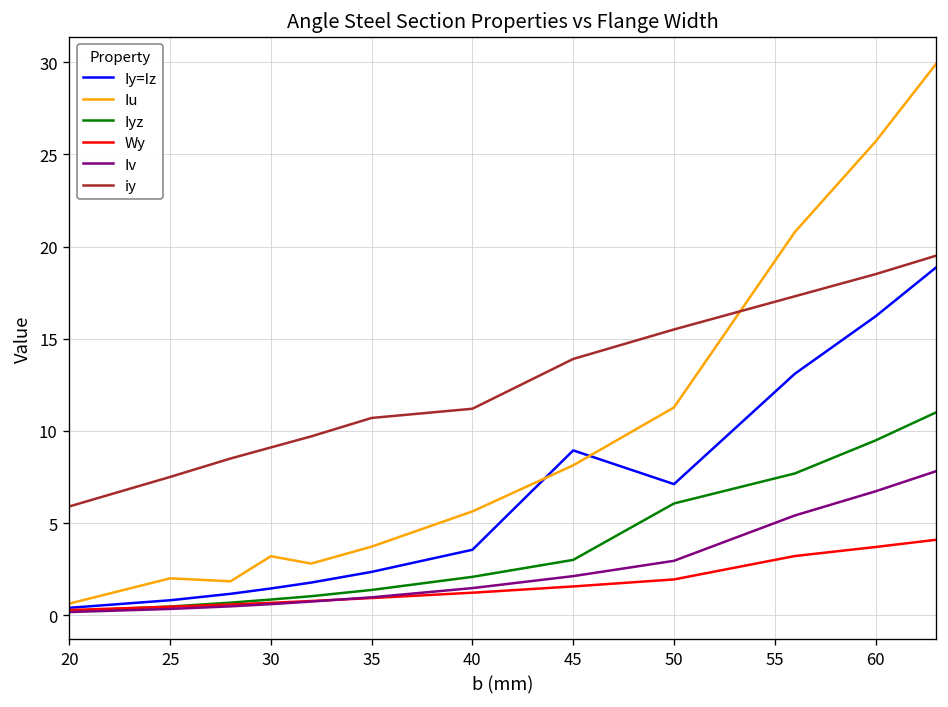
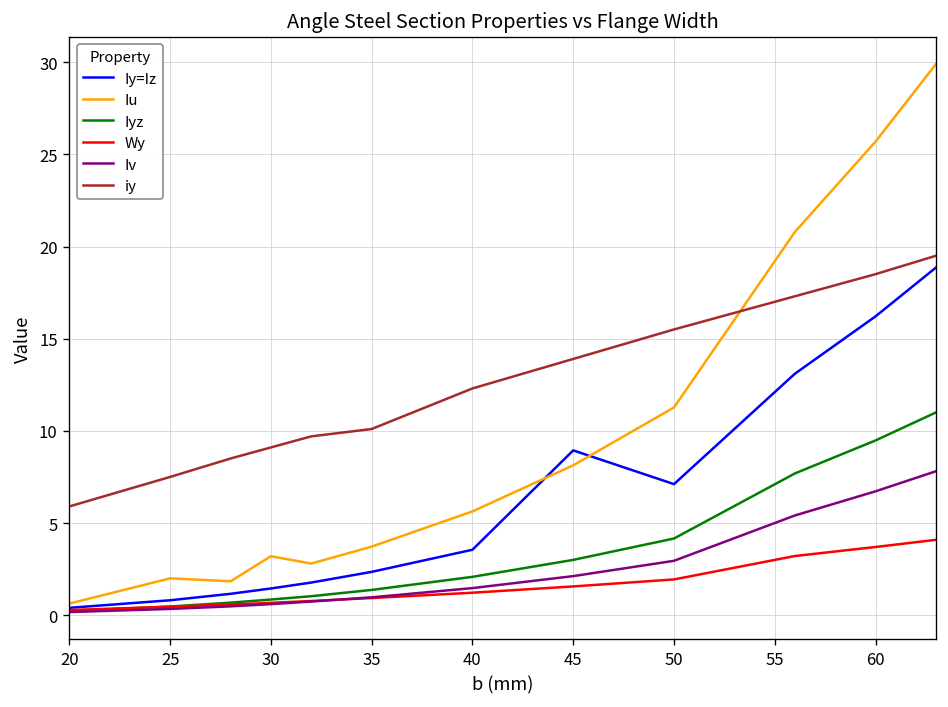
  {
    "Iy=Iz": {
      "25": 0.8,
      "30": 1.5,
      "35": 2.4,
      "40": 3.6,
      "45": 8.9,
      "50": 7.1,
      "60": 16.2
    },
    "Iu": {
      "20": 0.6,
      "25": 2.0,
      "30": 3.2,
      "35": 3.7,
      "40": 5.6,
      "45": 8.1,
      "50": 11.3,
      "60": 25.7
    },
    "Iyz": {
      "30": 0.9,
      "35": 1.4,
      "40": 2.1,
      "45": 3.0,
-     "50": 6.1,
+     "50": 4.2,
      "60": 9.5
    },
    "Wy": {
      "40": 1.2,
      "45": 1.6,
      "50": 1.9,
      "60": 3.7
    },
    "Iv": {
      "40": 1.5,
      "45": 2.1,
      "50": 3.0,
      "60": 6.7
    },
    "iy": {
      "20": 5.9,
      "25": 7.5,
      "30": 9.1,
-     "35": 10.7,
-     "40": 11.2,
+     "35": 10.1,
+     "40": 12.3,
      "45": 13.9,
      "50": 15.5,
      "60": 18.5
    }
  }
